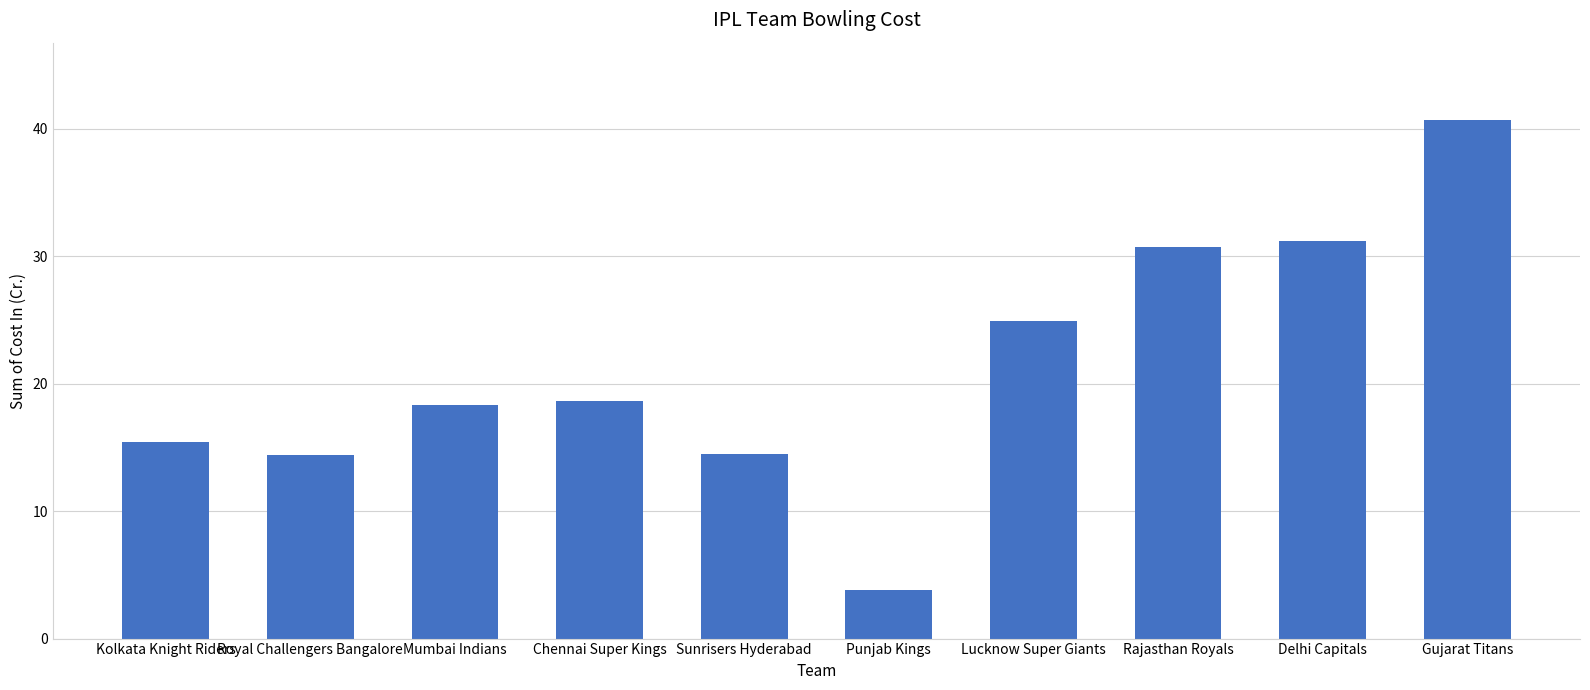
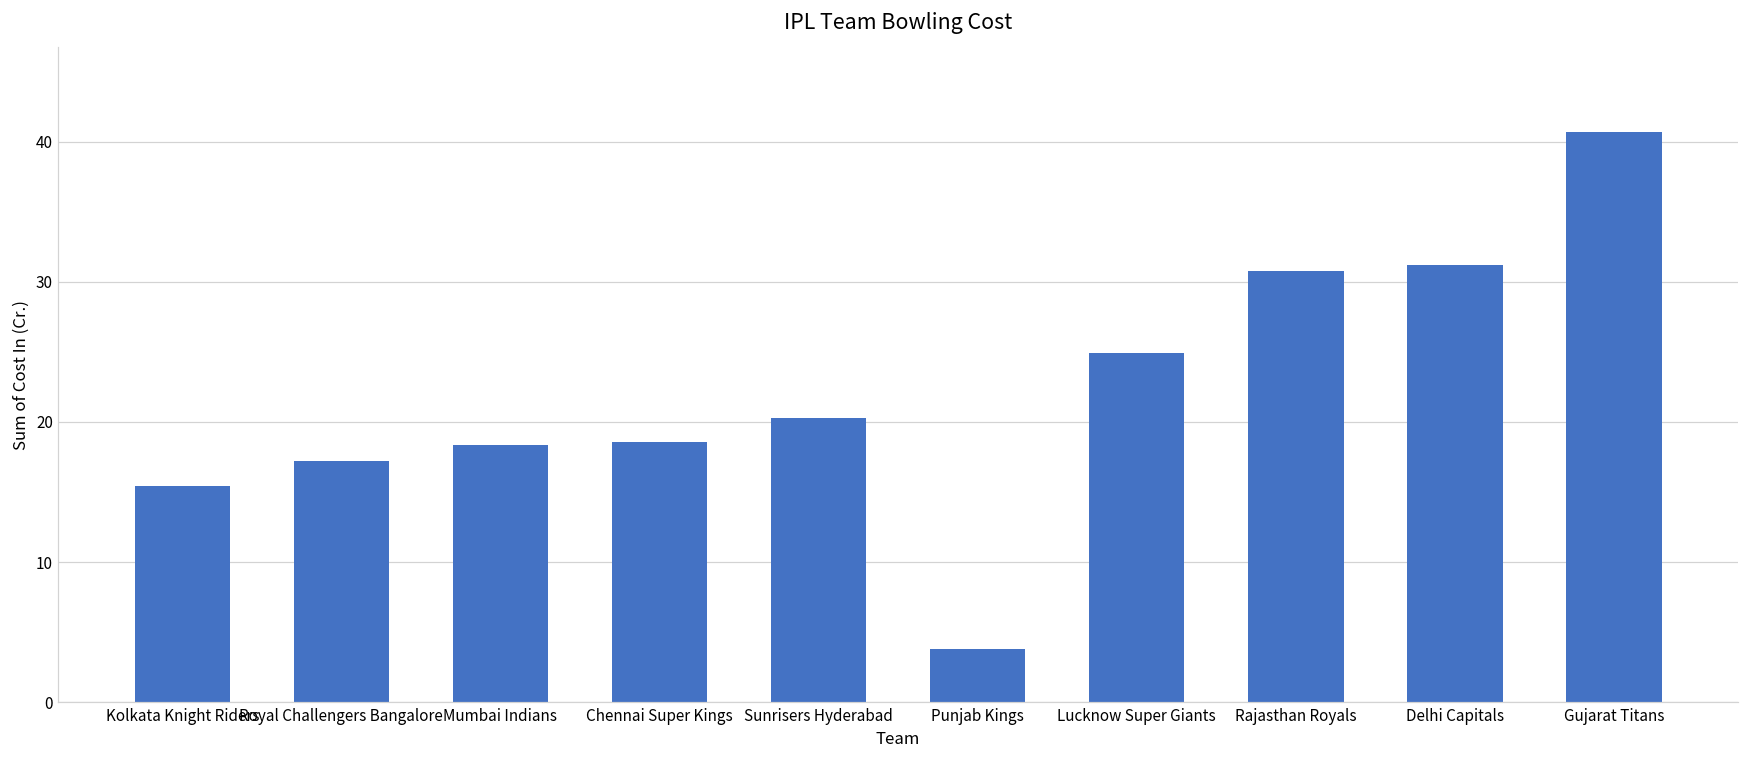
  {
    "Kolkata Knight Riders": 15.4,
-   "Royal Challengers Bangalore": 14.4,
+   "Royal Challengers Bangalore": 17.2,
    "Mumbai Indians": 18.4,
    "Chennai Super Kings": 18.6,
-   "Sunrisers Hyderabad": 14.5,
+   "Sunrisers Hyderabad": 20.3,
    "Punjab Kings": 3.8,
    "Lucknow Super Giants": 24.9,
    "Rajasthan Royals": 30.8,
    "Delhi Capitals": 31.2,
    "Gujarat Titans": 40.7
  }
